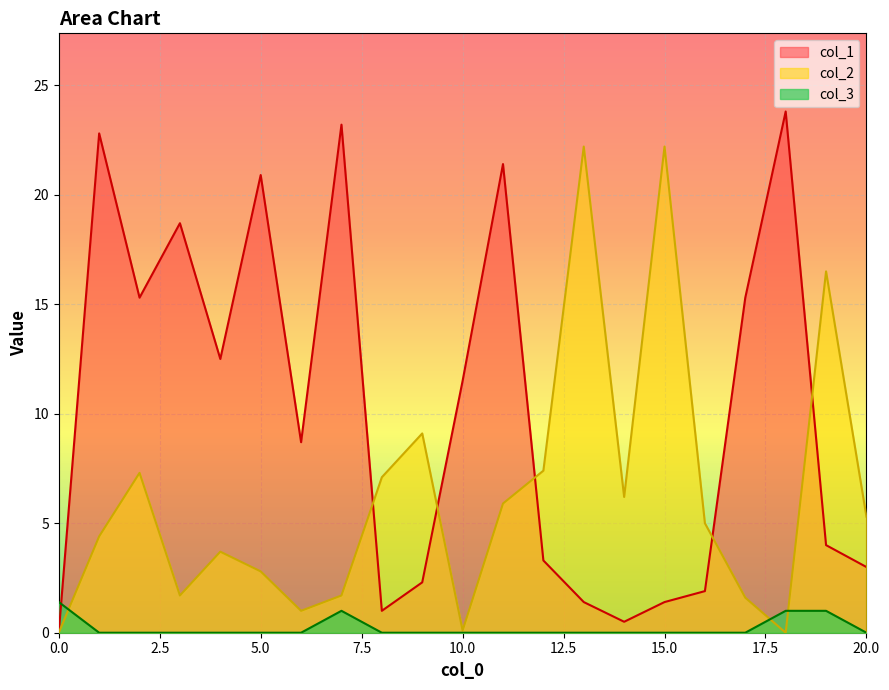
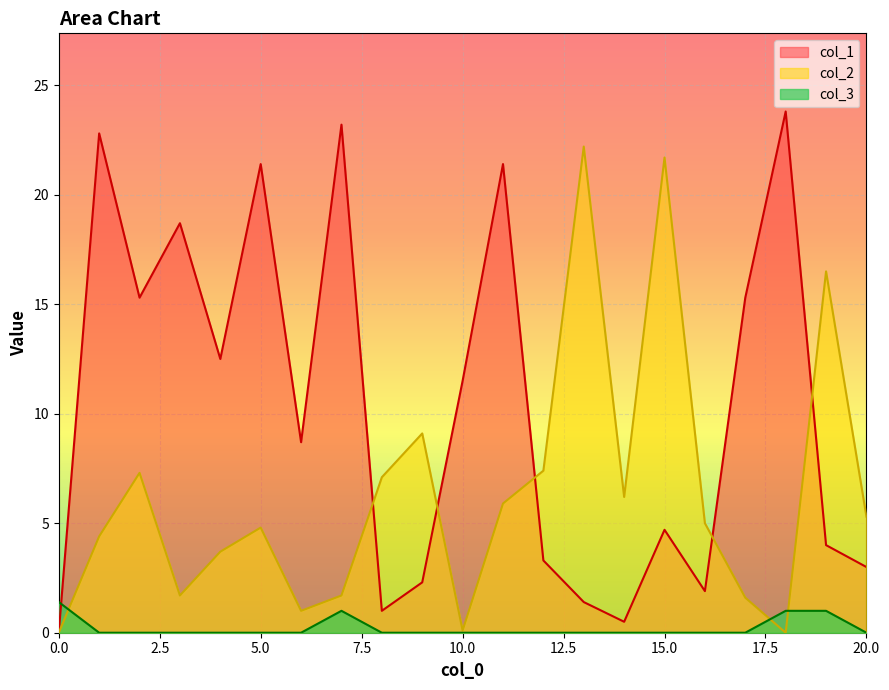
  {
    "col_1": {
-     "5.0": 20.9,
+     "5.0": 21.4,
      "10.0": 11.5,
-     "15.0": 1.4,
+     "15.0": 4.7,
      "20.0": 3.0
    },
    "col_2": {
-     "5.0": 2.8,
-     "15.0": 22.2,
+     "5.0": 4.8,
+     "15.0": 21.7,
      "20.0": 5.3
    },
    "col_3": {
      "0.0": 1.4,
      "5.0": 0.0,
      "15.0": 0.0,
      "20.0": 0.0
    }
  }
